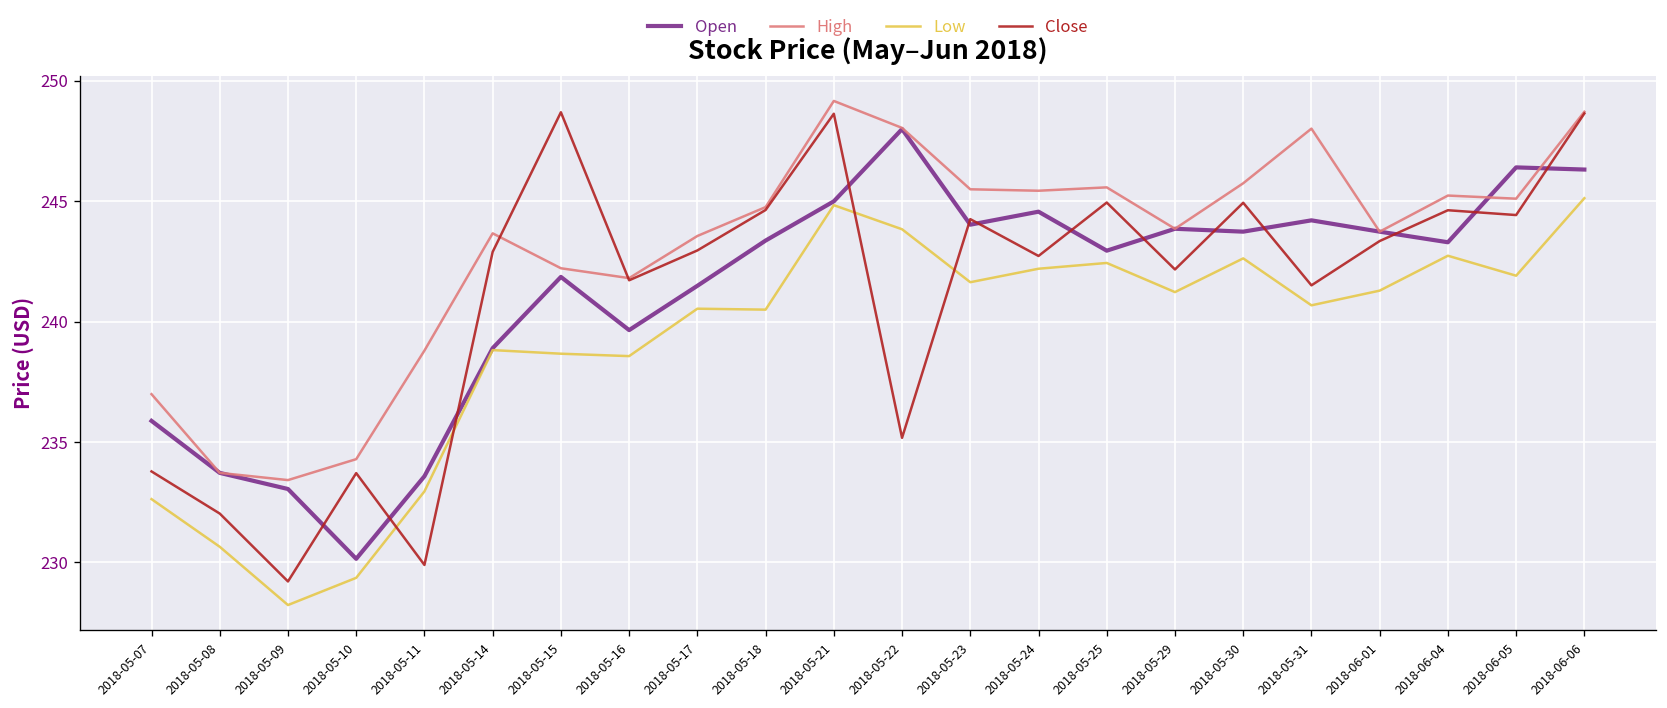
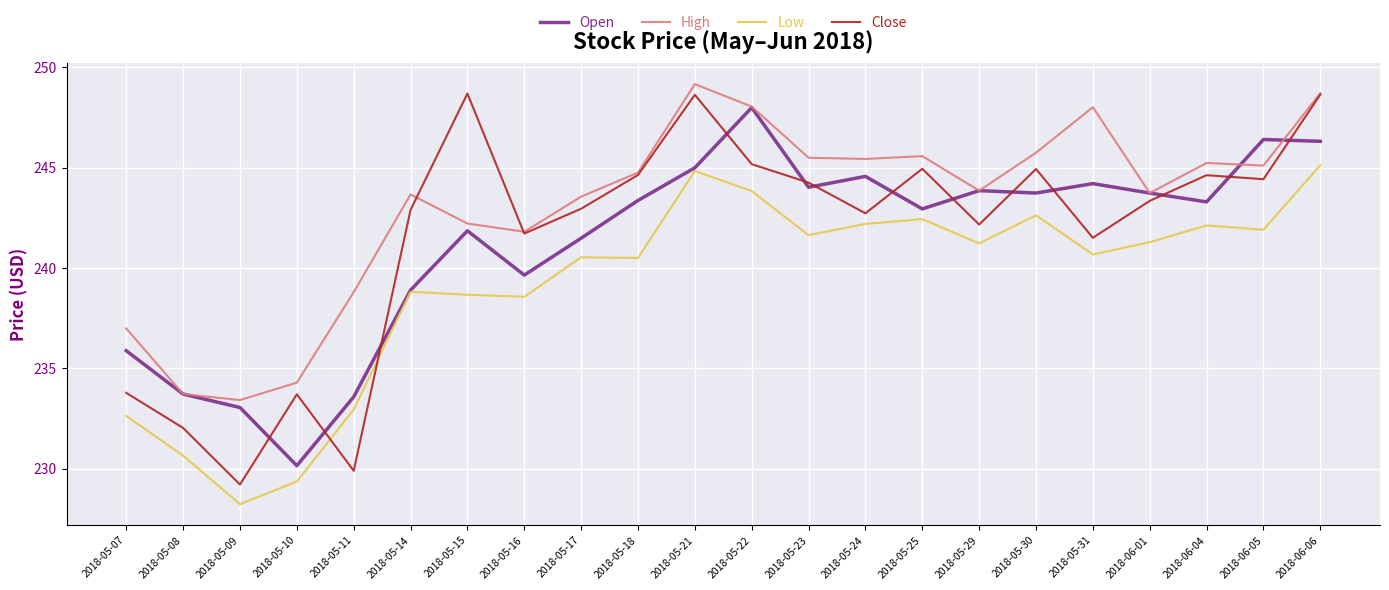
  {
    "Open": {
      "2018-05-07": 235.9,
      "2018-05-09": 233.1,
      "2018-05-10": 230.1,
      "2018-05-11": 233.6,
      "2018-05-15": 241.9,
      "2018-05-16": 239.6,
      "2018-05-17": 241.5,
      "2018-05-18": 243.4,
      "2018-05-21": 245.0,
      "2018-05-23": 244.0,
      "2018-05-24": 244.6,
      "2018-05-25": 242.9,
      "2018-05-30": 243.7,
      "2018-05-31": 244.2,
      "2018-06-04": 243.3,
      "2018-06-05": 246.4,
      "2018-06-06": 246.3
    },
    "High": {
      "2018-05-07": 237.0,
      "2018-05-09": 233.4,
      "2018-05-10": 234.3,
      "2018-05-11": 238.8,
      "2018-05-14": 243.7,
      "2018-05-15": 242.2,
      "2018-05-17": 243.6,
      "2018-05-21": 249.2,
      "2018-05-23": 245.5,
      "2018-05-24": 245.4,
      "2018-05-25": 245.6,
      "2018-05-30": 245.8,
      "2018-05-31": 248.0,
      "2018-06-04": 245.2,
      "2018-06-05": 245.1
    },
    "Low": {
      "2018-05-07": 232.6,
      "2018-05-08": 230.6,
      "2018-05-09": 228.2,
      "2018-05-10": 229.4,
      "2018-05-11": 232.9,
      "2018-05-15": 238.7,
      "2018-05-16": 238.6,
      "2018-05-17": 240.5,
      "2018-05-18": 240.5,
      "2018-05-21": 244.8,
      "2018-05-22": 243.8,
      "2018-05-23": 241.6,
      "2018-05-24": 242.2,
      "2018-05-25": 242.4,
      "2018-05-29": 241.2,
      "2018-05-30": 242.6,
      "2018-05-31": 240.7,
      "2018-06-01": 241.3,
-     "2018-06-04": 242.7,
+     "2018-06-04": 242.1,
      "2018-06-05": 241.9,
      "2018-06-06": 245.1
    },
    "Close": {
      "2018-05-07": 233.8,
      "2018-05-08": 232.0,
      "2018-05-09": 229.2,
      "2018-05-10": 233.7,
      "2018-05-11": 229.9,
      "2018-05-14": 242.9,
      "2018-05-15": 248.7,
      "2018-05-17": 243.0,
      "2018-05-21": 248.6,
-     "2018-05-22": 235.2,
+     "2018-05-22": 245.2,
      "2018-05-23": 244.3,
      "2018-05-24": 242.7,
      "2018-05-25": 244.9,
      "2018-05-29": 242.2,
      "2018-05-30": 244.9,
      "2018-05-31": 241.5,
      "2018-06-01": 243.4,
      "2018-06-04": 244.6,
      "2018-06-05": 244.4
    }
  }
